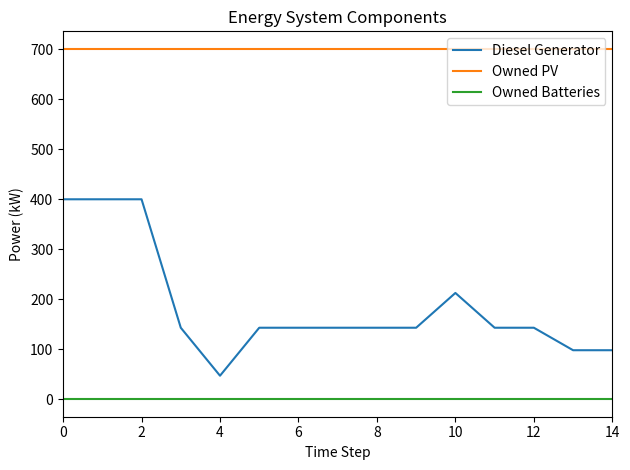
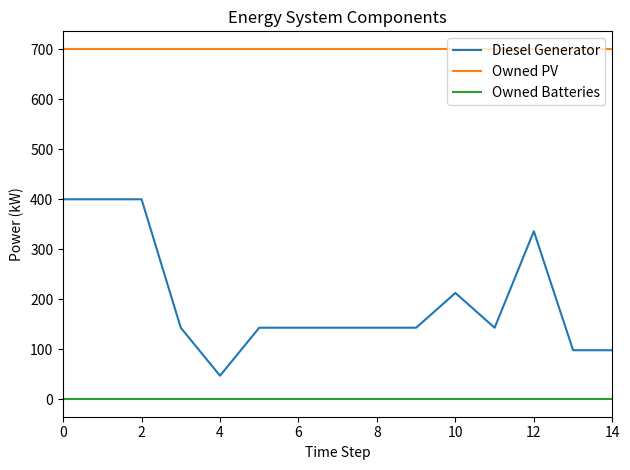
  {
    "Diesel Generator": {
      "0": 400,
      "2": 400,
      "4": 50,
      "6": 140,
      "8": 140,
      "10": 210,
-     "12": 140,
+     "12": 340,
      "14": 100
    },
    "Owned PV": {
      "0": 700,
      "2": 700,
      "4": 700,
      "6": 700,
      "8": 700,
      "14": 700
    },
    "Owned Batteries": {
      "0": 0,
      "2": 0,
      "4": 0,
      "6": 0,
      "8": 0,
      "10": 0,
      "12": 0,
      "14": 0
    }
  }
